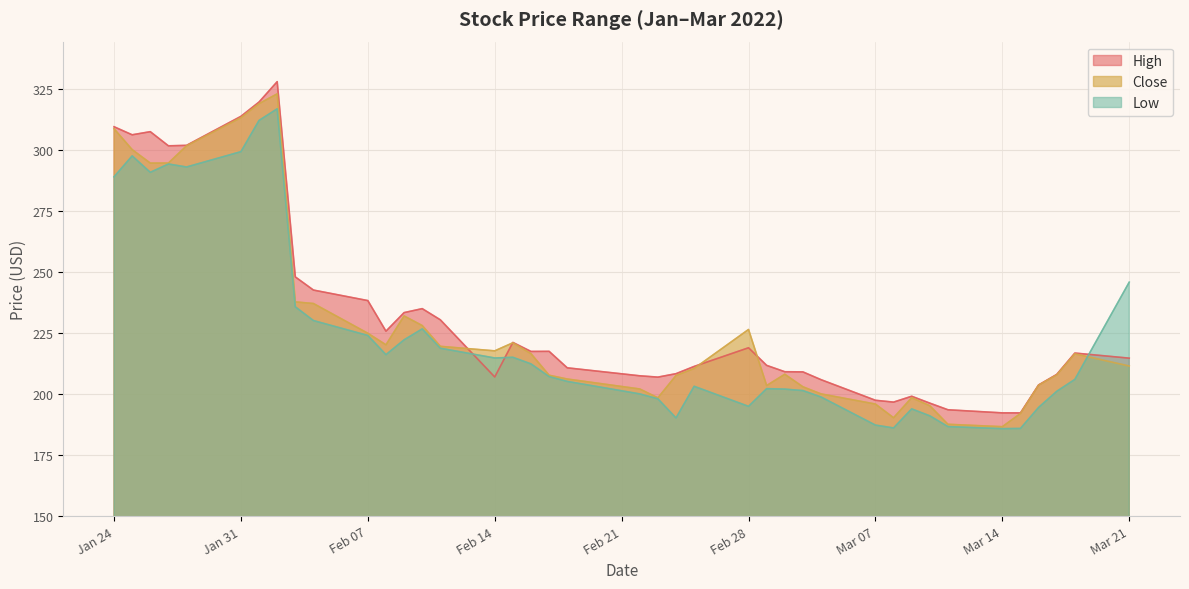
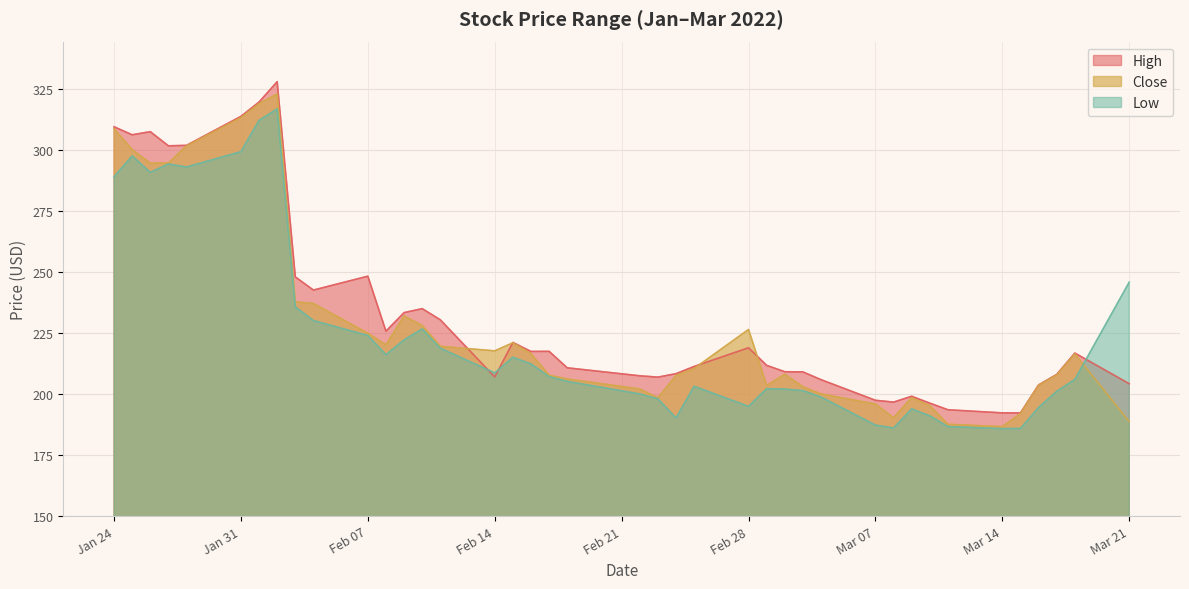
  {
    "High": {
-     "Feb 07": 238,
+     "Feb 07": 248,
      "Feb 14": 207,
      "Feb 28": 219,
      "Mar 07": 197,
      "Mar 14": 192,
-     "Mar 21": 215
+     "Mar 21": 204
    },
    "Close": {
      "Feb 14": 218,
      "Feb 28": 226,
      "Mar 07": 196,
-     "Mar 21": 211
+     "Mar 21": 189
    },
    "Low": {
      "Jan 24": 289,
      "Jan 31": 299,
-     "Feb 14": 215,
+     "Feb 14": 209,
      "Feb 28": 195,
      "Mar 07": 187,
      "Mar 21": 246
    }
  }
